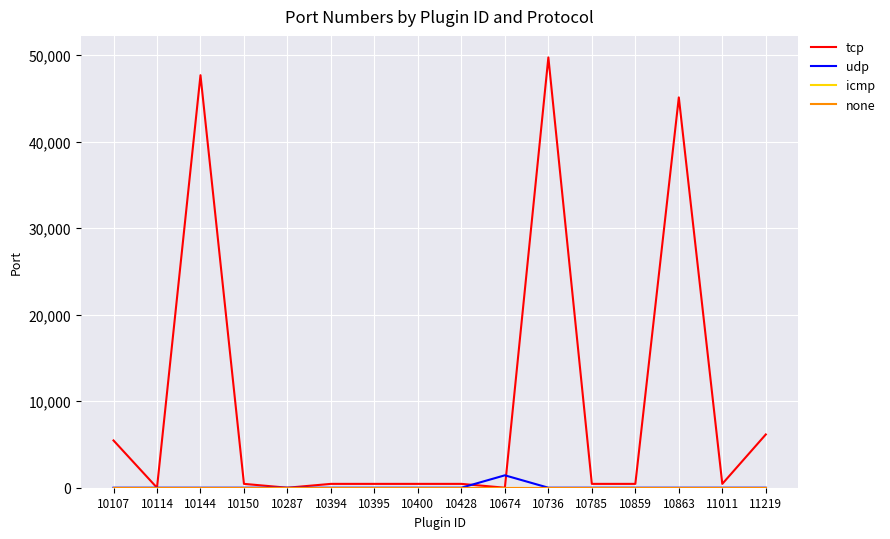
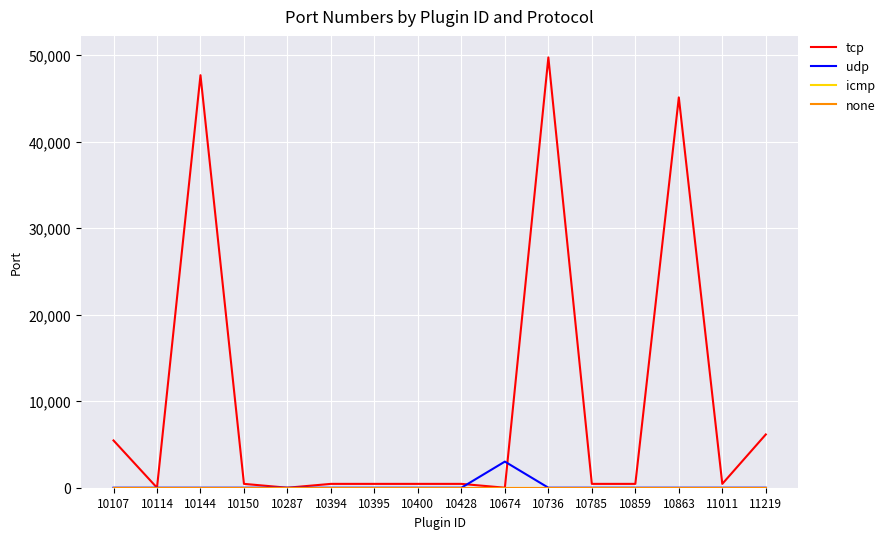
  {
    "tcp": {
      "10107": "5,000",
      "10144": "48,000",
      "10150": "0",
      "10394": "0",
      "10395": "0",
      "10400": "0",
      "10428": "0",
      "10736": "50,000",
      "10785": "0",
      "10859": "0",
      "10863": "45,000",
      "11011": "0",
      "11219": "6,000"
    },
    "udp": {
-     "10674": "1,000"
+     "10674": "3,000"
    }
  }
